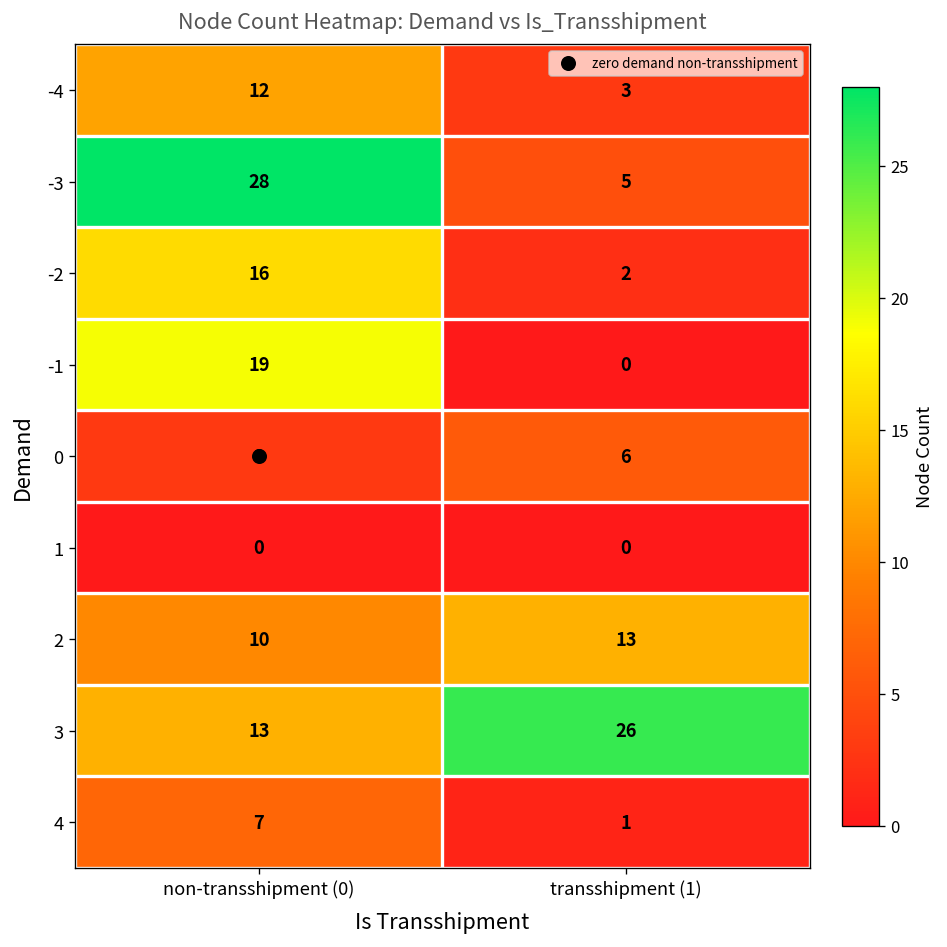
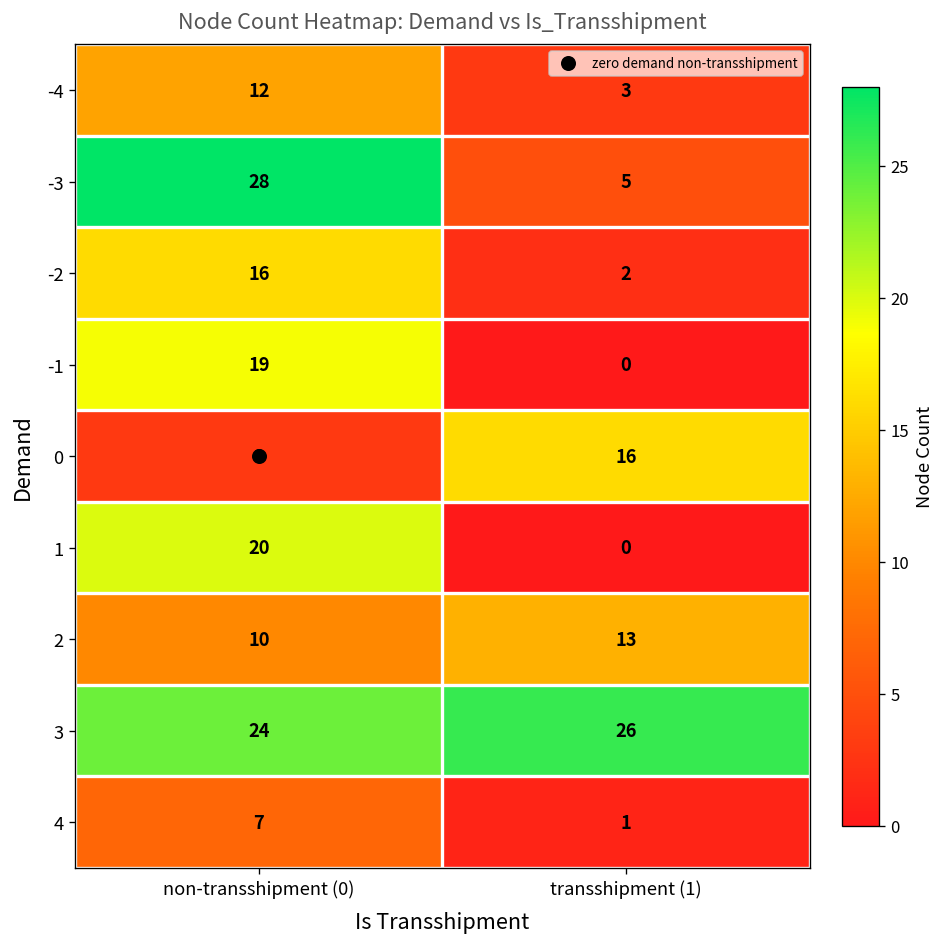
  {
    "-4": {
      "non-transshipment (0)": 12,
      "transshipment (1)": 3
    },
    "-3": {
      "non-transshipment (0)": 28,
      "transshipment (1)": 5
    },
    "-2": {
      "non-transshipment (0)": 16,
      "transshipment (1)": 2
    },
    "-1": {
      "non-transshipment (0)": 19,
      "transshipment (1)": 0
    },
    "0": {
-     "transshipment (1)": 6
+     "transshipment (1)": 16
    },
    "1": {
-     "non-transshipment (0)": 0,
+     "non-transshipment (0)": 20,
      "transshipment (1)": 0
    },
    "2": {
      "non-transshipment (0)": 10,
      "transshipment (1)": 13
    },
    "3": {
-     "non-transshipment (0)": 13,
+     "non-transshipment (0)": 24,
      "transshipment (1)": 26
    },
    "4": {
      "non-transshipment (0)": 7,
      "transshipment (1)": 1
    }
  }
